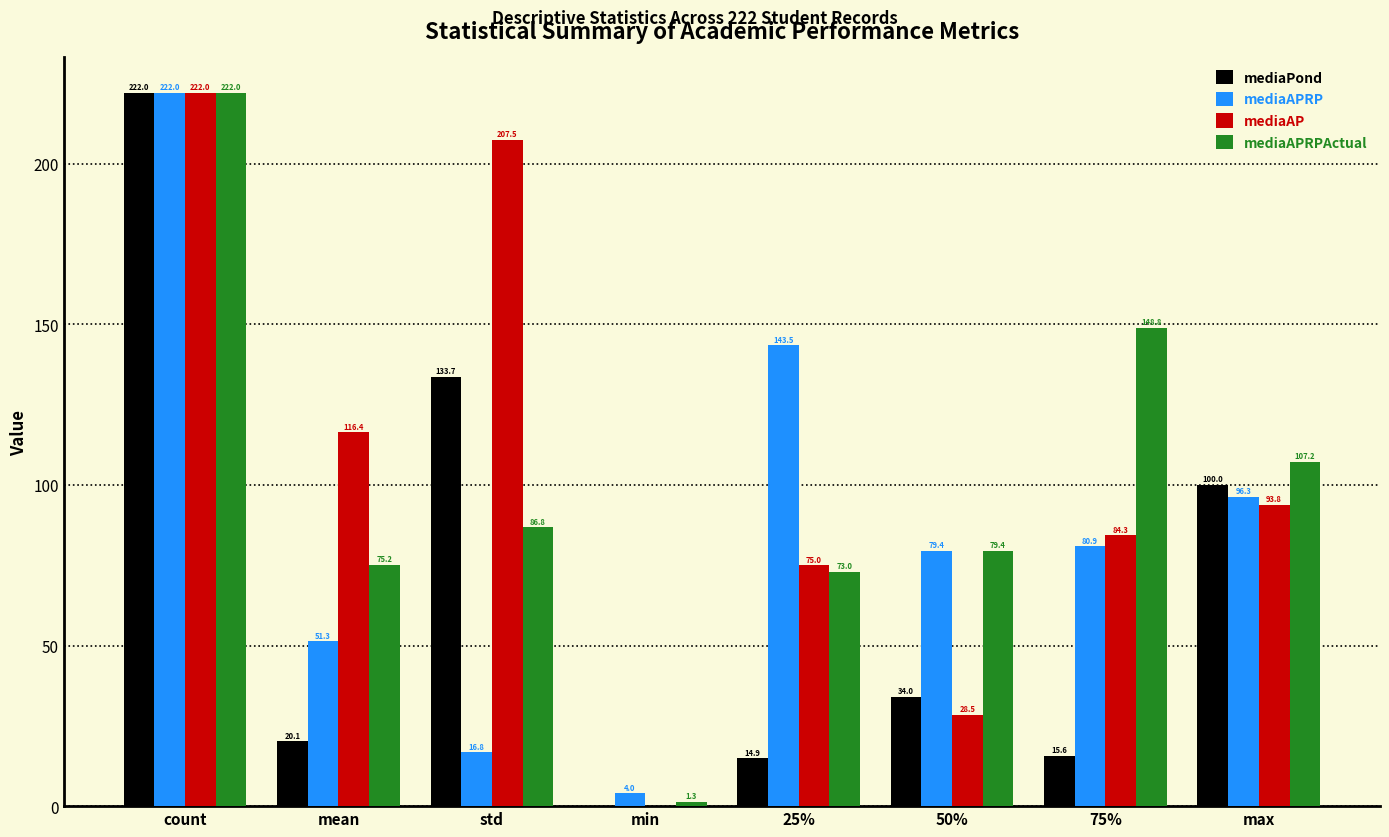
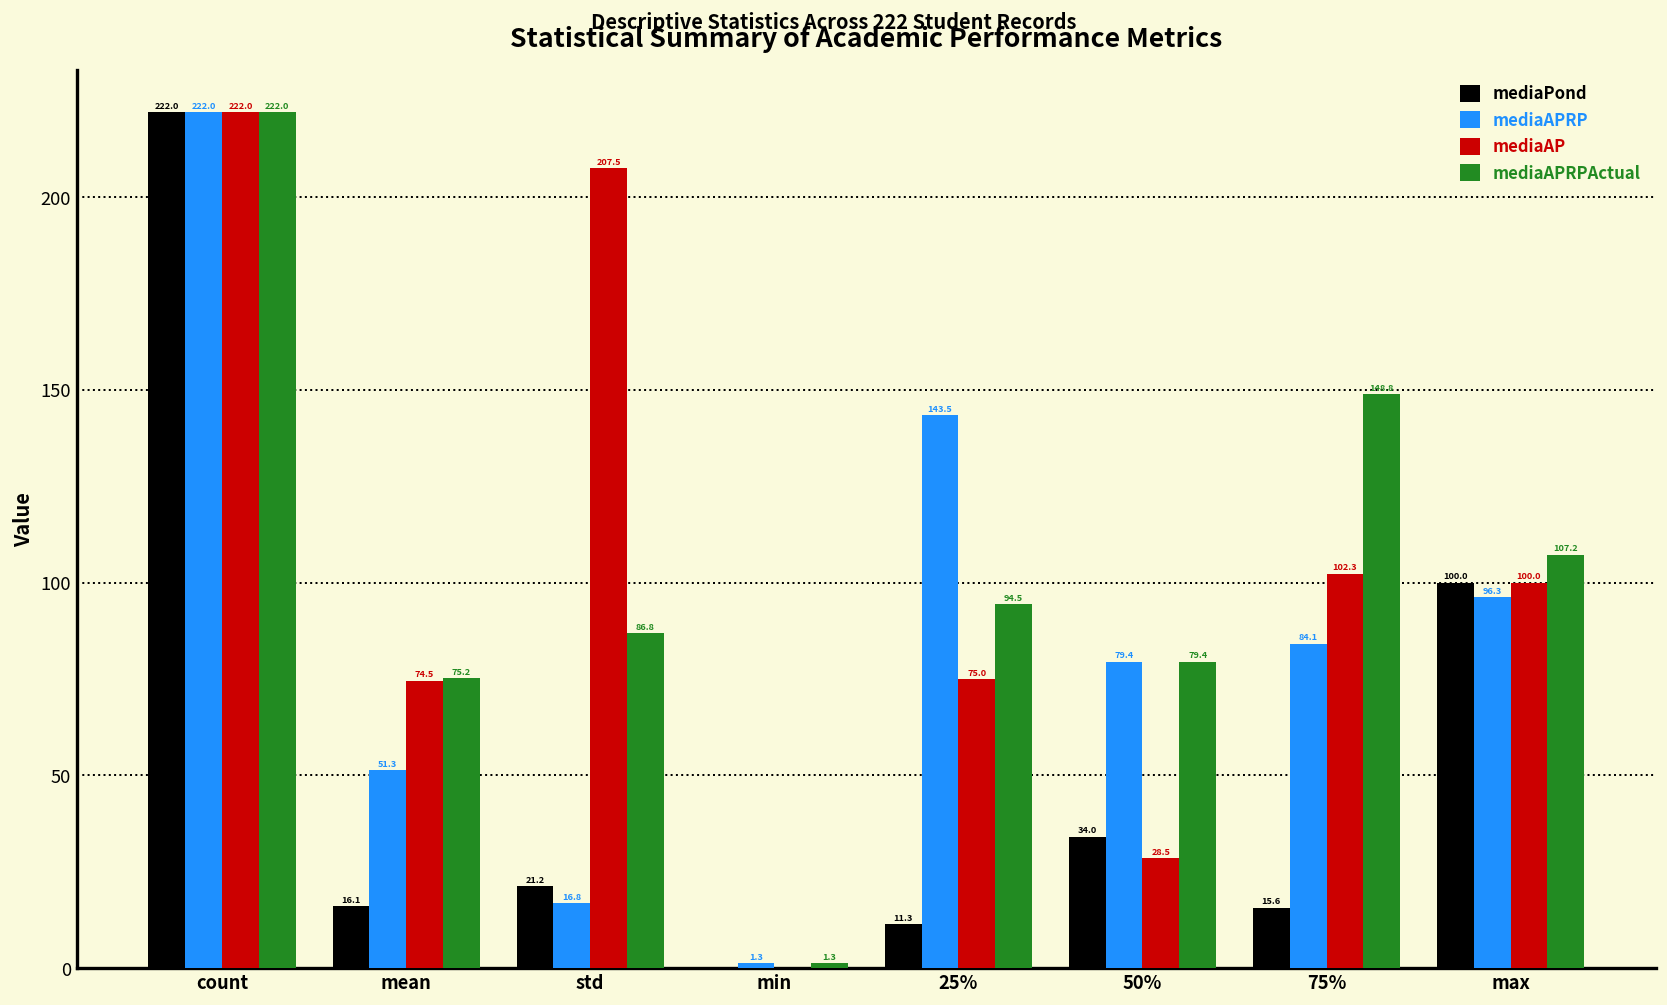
  {
    "mediaPond": {
      "count": 222.0,
-     "mean": 20.1,
-     "std": 133.7,
-     "25%": 14.9,
+     "mean": 16.1,
+     "std": 21.2,
+     "25%": 11.3,
      "50%": 34.0,
      "75%": 15.6,
      "max": 100.0
    },
    "mediaAPRP": {
      "count": 222.0,
      "mean": 51.3,
      "std": 16.8,
-     "min": 4.0,
+     "min": 1.3,
      "25%": 143.5,
      "50%": 79.4,
-     "75%": 80.9,
+     "75%": 84.1,
      "max": 96.3
    },
    "mediaAP": {
      "count": 222.0,
-     "mean": 116.4,
+     "mean": 74.5,
      "std": 207.5,
      "25%": 75.0,
      "50%": 28.5,
-     "75%": 84.3,
-     "max": 93.8
+     "75%": 102.3,
+     "max": 100.0
    },
    "mediaAPRPActual": {
      "count": 222.0,
      "mean": 75.2,
      "std": 86.8,
      "min": 1.3,
-     "25%": 73.0,
+     "25%": 94.5,
      "50%": 79.4,
      "75%": 148.8,
      "max": 107.2
    }
  }
